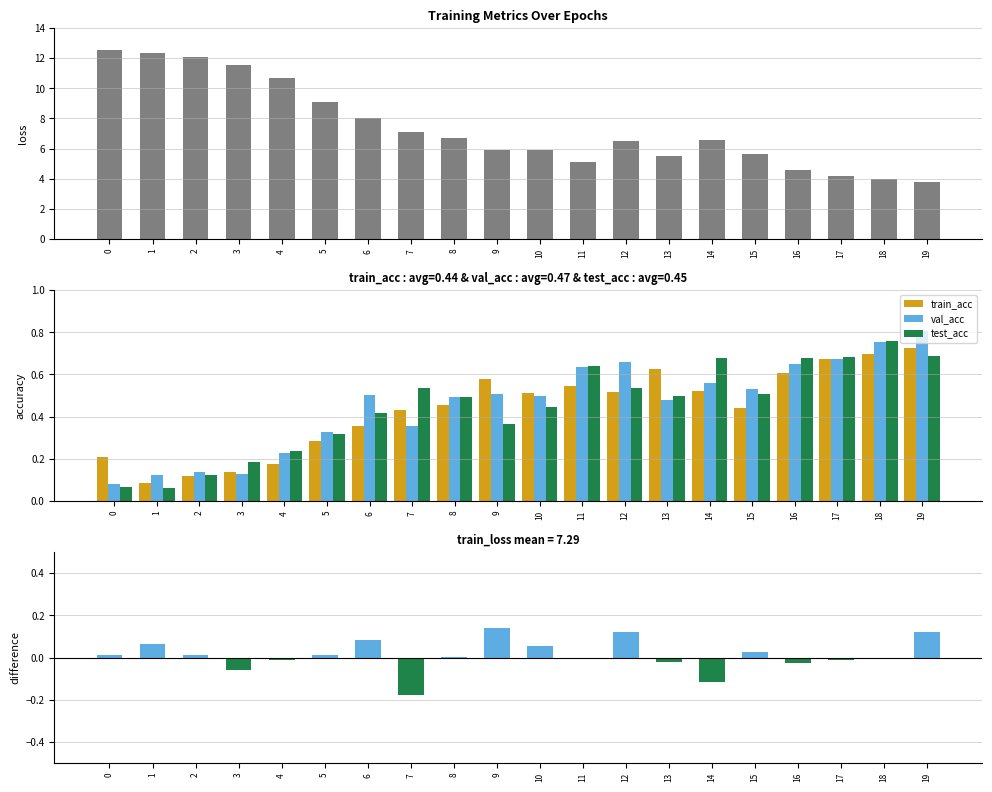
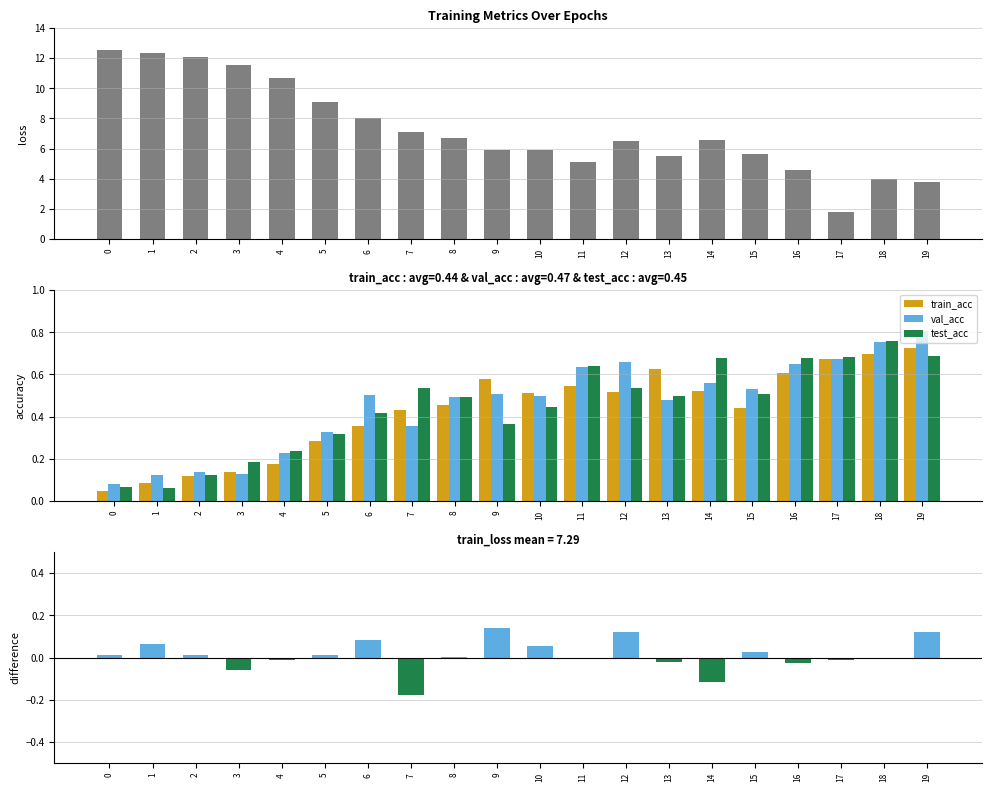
  {
    "Training Metrics Over Epochs": {
      "0": 12.5,
      "1": 12.3,
      "2": 12.1,
      "3": 11.6,
      "4": 10.7,
      "5": 9.1,
      "6": 8.0,
      "7": 7.1,
      "8": 6.7,
      "9": 5.9,
      "10": 5.9,
      "11": 5.1,
      "12": 6.5,
      "13": 5.5,
      "14": 6.5,
      "15": 5.6,
      "16": 4.6,
-     "17": 4.2,
+     "17": 1.8,
      "18": 4.0,
      "19": 3.8
    },
    "train_acc : avg=0.44 & val_acc : avg=0.47 & test_acc : avg=0.45": {
      "train_acc": {
-       "0": 0.21,
+       "0": 0.05,
        "1": 0.09,
        "2": 0.12,
        "3": 0.14,
        "4": 0.18,
        "5": 0.28,
        "6": 0.36,
        "7": 0.43,
        "8": 0.46,
        "9": 0.58,
        "10": 0.51,
        "11": 0.55,
        "12": 0.52,
        "13": 0.63,
        "14": 0.52,
        "15": 0.44,
        "16": 0.61,
        "17": 0.67,
        "18": 0.70,
        "19": 0.72
      },
      "val_acc": {
        "0": 0.08,
        "1": 0.13,
        "2": 0.14,
        "3": 0.13,
        "4": 0.23,
        "5": 0.33,
        "6": 0.50,
        "7": 0.36,
        "8": 0.49,
        "9": 0.51,
        "10": 0.50,
        "11": 0.64,
        "12": 0.66,
        "13": 0.48,
        "14": 0.56,
        "15": 0.53,
        "16": 0.65,
        "17": 0.67,
        "18": 0.75
      },
      "test_acc": {
        "0": 0.07,
        "1": 0.06,
        "2": 0.13,
        "3": 0.19,
        "4": 0.24,
        "5": 0.32,
        "6": 0.42,
        "7": 0.54,
        "8": 0.49,
        "9": 0.37,
        "10": 0.44,
        "11": 0.64,
        "12": 0.54,
        "13": 0.50,
        "14": 0.68,
        "15": 0.51,
        "16": 0.68,
        "17": 0.69,
        "18": 0.76,
        "19": 0.69
      }
    },
    "train_loss mean = 7.29": {
      "0": 0.01,
      "1": 0.07,
      "2": 0.01,
      "3": -0.06,
      "5": 0.01,
      "6": 0.09,
      "7": -0.18,
      "9": 0.14,
      "10": 0.06,
      "12": 0.12,
      "13": -0.02,
      "14": -0.12,
      "15": 0.03,
      "16": -0.03,
      "19": 0.12
    }
  }
